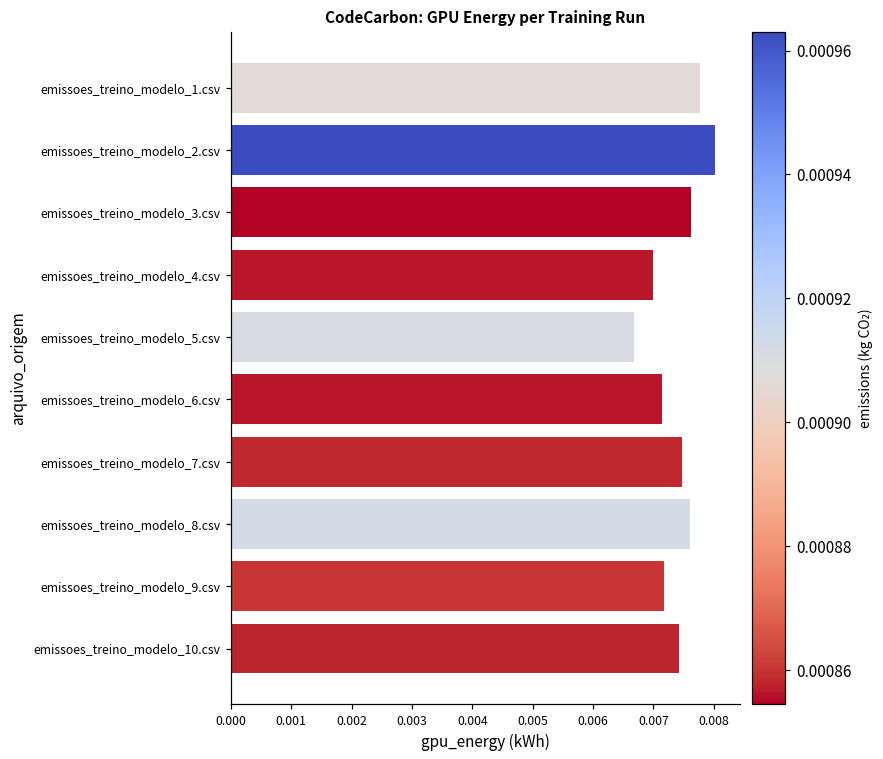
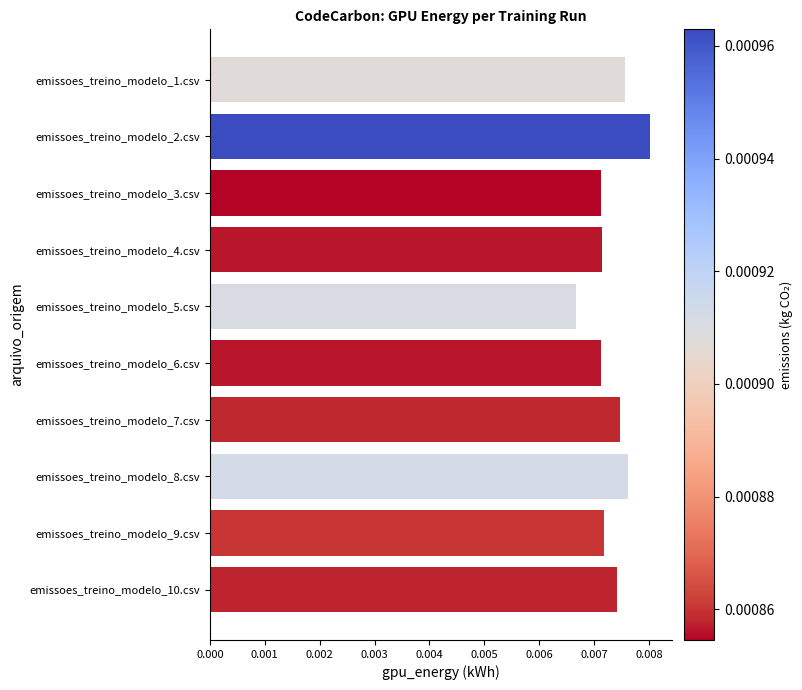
  {
-   "emissoes_treino_modelo_1.csv": 0.0078,
+   "emissoes_treino_modelo_1.csv": 0.0076,
    "emissoes_treino_modelo_2.csv": 0.0080,
-   "emissoes_treino_modelo_3.csv": 0.0076,
-   "emissoes_treino_modelo_4.csv": 0.0070,
+   "emissoes_treino_modelo_3.csv": 0.0071,
+   "emissoes_treino_modelo_4.csv": 0.0071,
    "emissoes_treino_modelo_5.csv": 0.0067,
    "emissoes_treino_modelo_6.csv": 0.0071,
    "emissoes_treino_modelo_7.csv": 0.0075,
    "emissoes_treino_modelo_8.csv": 0.0076,
    "emissoes_treino_modelo_9.csv": 0.0072,
    "emissoes_treino_modelo_10.csv": 0.0074
  }
